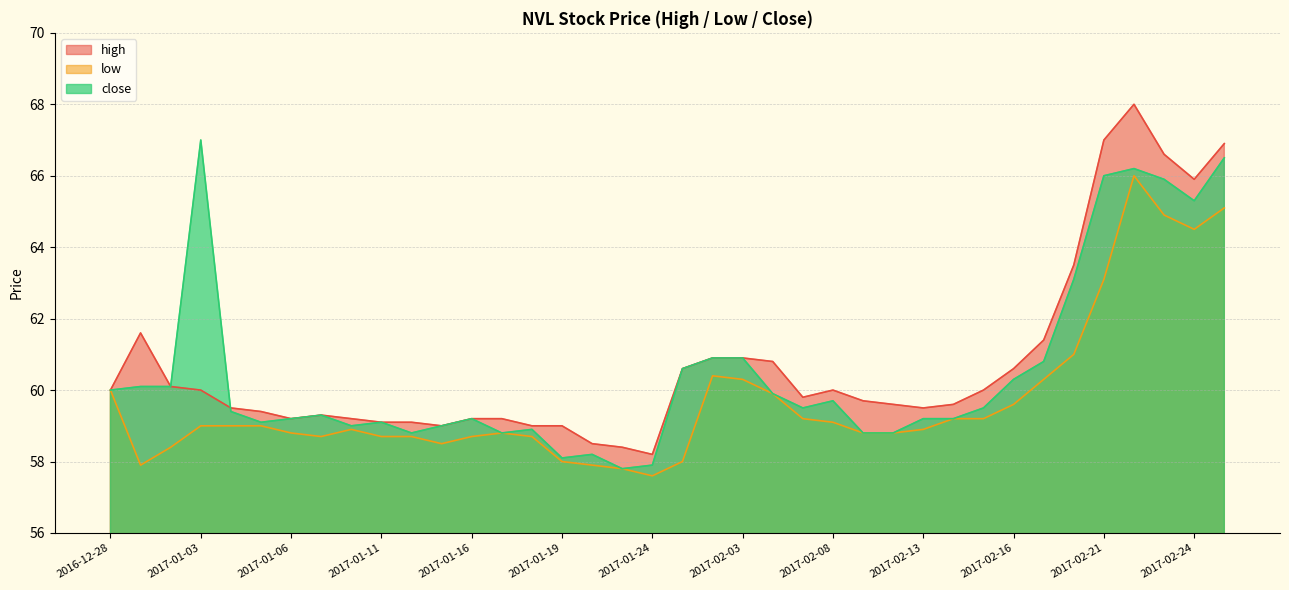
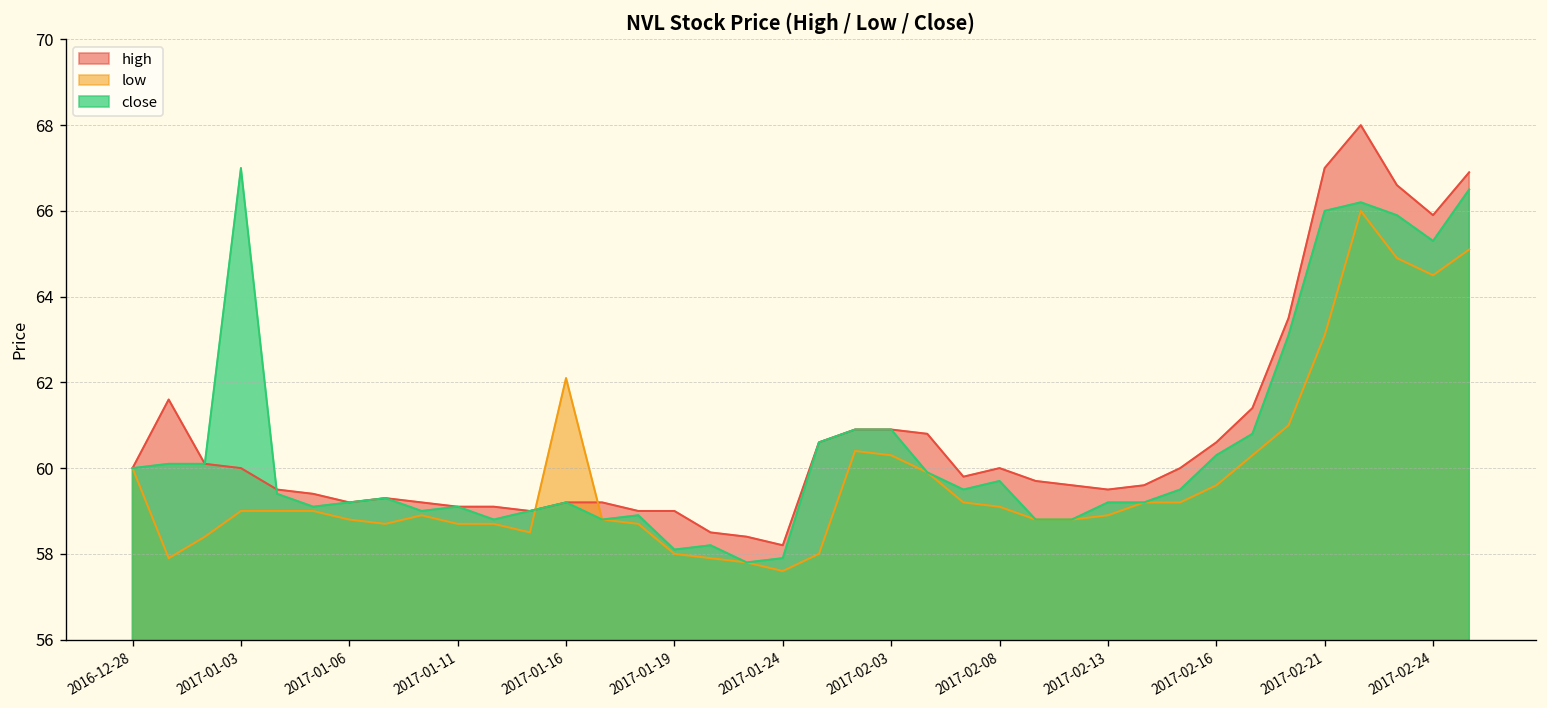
  {
    "high": {
      "2017-01-03": 60.0,
      "2017-01-19": 59.0,
      "2017-01-24": 58.2,
      "2017-02-08": 60.0,
      "2017-02-13": 59.5,
      "2017-02-16": 60.6,
      "2017-02-21": 67.0,
      "2017-02-24": 65.9
    },
    "low": {
      "2017-01-03": 59.0,
      "2017-01-06": 58.8,
      "2017-01-11": 58.7,
-     "2017-01-16": 58.7,
+     "2017-01-16": 62.1,
      "2017-01-19": 58.0,
      "2017-01-24": 57.6,
      "2017-02-03": 60.3,
      "2017-02-08": 59.1,
      "2017-02-13": 58.9,
      "2017-02-16": 59.6,
      "2017-02-21": 63.1,
      "2017-02-24": 64.5
    },
    "close": {
      "2017-01-03": 67.0,
      "2017-01-19": 58.1,
      "2017-01-24": 57.9,
      "2017-02-08": 59.7,
      "2017-02-13": 59.2,
      "2017-02-16": 60.3,
      "2017-02-21": 66.0,
      "2017-02-24": 65.3
    }
  }
